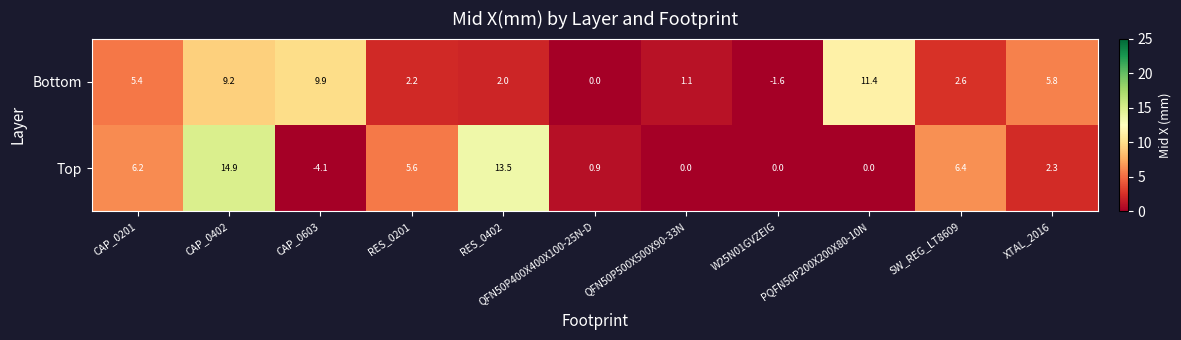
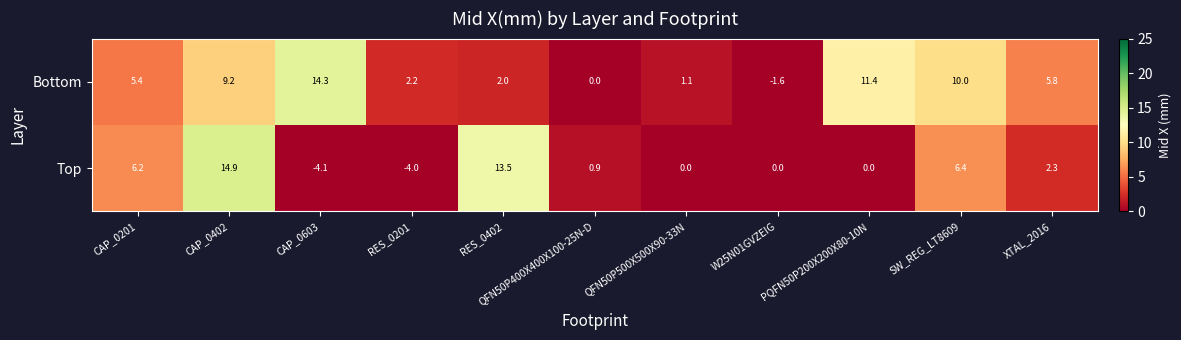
  {
    "Bottom": {
      "CAP_0201": 5.4,
      "CAP_0402": 9.2,
-     "CAP_0603": 9.9,
+     "CAP_0603": 14.3,
      "RES_0201": 2.2,
      "RES_0402": 2.0,
      "QFN50P400X400X100-25N-D": 0.0,
      "QFN50P500X500X90-33N": 1.1,
      "W25N01GVZEIG": -1.6,
      "PQFN50P200X200X80-10N": 11.4,
-     "SW_REG_LT8609": 2.6,
+     "SW_REG_LT8609": 10.0,
      "XTAL_2016": 5.8
    },
    "Top": {
      "CAP_0201": 6.2,
      "CAP_0402": 14.9,
      "CAP_0603": -4.1,
-     "RES_0201": 5.6,
+     "RES_0201": -4.0,
      "RES_0402": 13.5,
      "QFN50P400X400X100-25N-D": 0.9,
      "QFN50P500X500X90-33N": 0.0,
      "W25N01GVZEIG": 0.0,
      "PQFN50P200X200X80-10N": 0.0,
      "SW_REG_LT8609": 6.4,
      "XTAL_2016": 2.3
    }
  }
